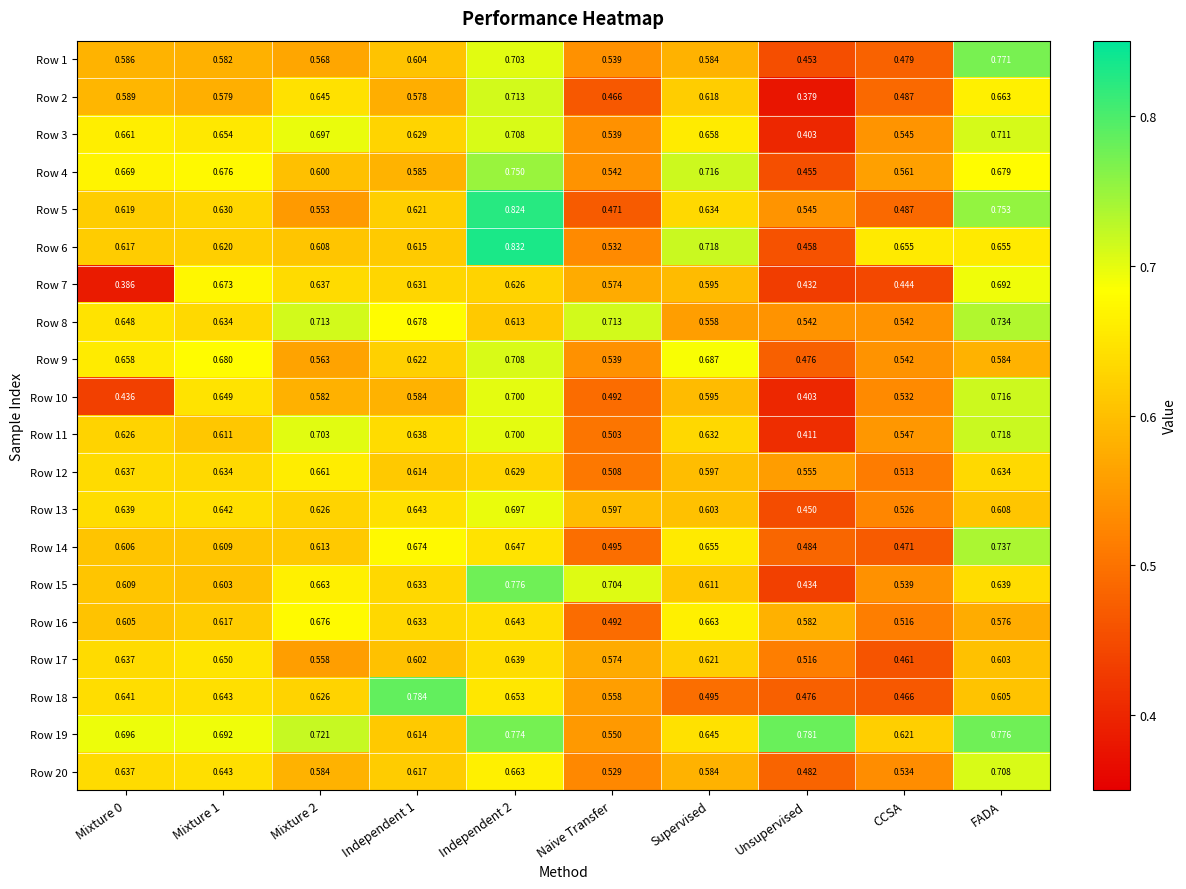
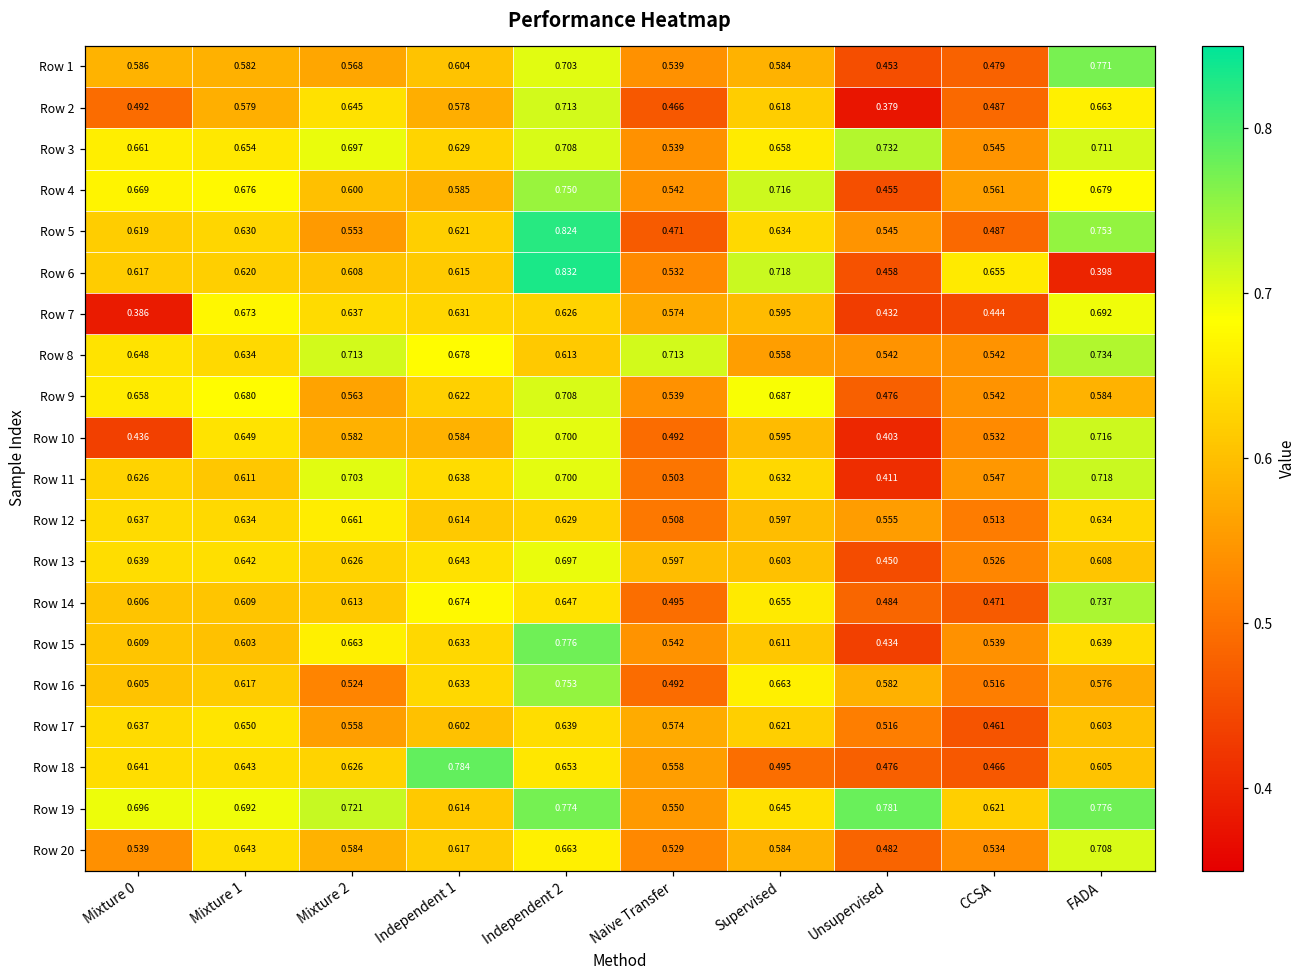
  {
    "Row 1": {
      "Mixture 0": 0.586,
      "Mixture 1": 0.582,
      "Mixture 2": 0.568,
      "Independent 1": 0.604,
      "Independent 2": 0.703,
      "Naive Transfer": 0.539,
      "Supervised": 0.584,
      "Unsupervised": 0.453,
      "CCSA": 0.479,
      "FADA": 0.771
    },
    "Row 2": {
-     "Mixture 0": 0.589,
+     "Mixture 0": 0.492,
      "Mixture 1": 0.579,
      "Mixture 2": 0.645,
      "Independent 1": 0.578,
      "Independent 2": 0.713,
      "Naive Transfer": 0.466,
      "Supervised": 0.618,
      "Unsupervised": 0.379,
      "CCSA": 0.487,
      "FADA": 0.663
    },
    "Row 3": {
      "Mixture 0": 0.661,
      "Mixture 1": 0.654,
      "Mixture 2": 0.697,
      "Independent 1": 0.629,
      "Independent 2": 0.708,
      "Naive Transfer": 0.539,
      "Supervised": 0.658,
-     "Unsupervised": 0.403,
+     "Unsupervised": 0.732,
      "CCSA": 0.545,
      "FADA": 0.711
    },
    "Row 4": {
      "Mixture 0": 0.669,
      "Mixture 1": 0.676,
      "Mixture 2": 0.600,
      "Independent 1": 0.585,
      "Independent 2": 0.750,
      "Naive Transfer": 0.542,
      "Supervised": 0.716,
      "Unsupervised": 0.455,
      "CCSA": 0.561,
      "FADA": 0.679
    },
    "Row 5": {
      "Mixture 0": 0.619,
      "Mixture 1": 0.630,
      "Mixture 2": 0.553,
      "Independent 1": 0.621,
      "Independent 2": 0.824,
      "Naive Transfer": 0.471,
      "Supervised": 0.634,
      "Unsupervised": 0.545,
      "CCSA": 0.487,
      "FADA": 0.753
    },
    "Row 6": {
      "Mixture 0": 0.617,
      "Mixture 1": 0.620,
      "Mixture 2": 0.608,
      "Independent 1": 0.615,
      "Independent 2": 0.832,
      "Naive Transfer": 0.532,
      "Supervised": 0.718,
      "Unsupervised": 0.458,
      "CCSA": 0.655,
-     "FADA": 0.655
+     "FADA": 0.398
    },
    "Row 7": {
      "Mixture 0": 0.386,
      "Mixture 1": 0.673,
      "Mixture 2": 0.637,
      "Independent 1": 0.631,
      "Independent 2": 0.626,
      "Naive Transfer": 0.574,
      "Supervised": 0.595,
      "Unsupervised": 0.432,
      "CCSA": 0.444,
      "FADA": 0.692
    },
    "Row 8": {
      "Mixture 0": 0.648,
      "Mixture 1": 0.634,
      "Mixture 2": 0.713,
      "Independent 1": 0.678,
      "Independent 2": 0.613,
      "Naive Transfer": 0.713,
      "Supervised": 0.558,
      "Unsupervised": 0.542,
      "CCSA": 0.542,
      "FADA": 0.734
    },
    "Row 9": {
      "Mixture 0": 0.658,
      "Mixture 1": 0.680,
      "Mixture 2": 0.563,
      "Independent 1": 0.622,
      "Independent 2": 0.708,
      "Naive Transfer": 0.539,
      "Supervised": 0.687,
      "Unsupervised": 0.476,
      "CCSA": 0.542,
      "FADA": 0.584
    },
    "Row 10": {
      "Mixture 0": 0.436,
      "Mixture 1": 0.649,
      "Mixture 2": 0.582,
      "Independent 1": 0.584,
      "Independent 2": 0.700,
      "Naive Transfer": 0.492,
      "Supervised": 0.595,
      "Unsupervised": 0.403,
      "CCSA": 0.532,
      "FADA": 0.716
    },
    "Row 11": {
      "Mixture 0": 0.626,
      "Mixture 1": 0.611,
      "Mixture 2": 0.703,
      "Independent 1": 0.638,
      "Independent 2": 0.700,
      "Naive Transfer": 0.503,
      "Supervised": 0.632,
      "Unsupervised": 0.411,
      "CCSA": 0.547,
      "FADA": 0.718
    },
    "Row 12": {
      "Mixture 0": 0.637,
      "Mixture 1": 0.634,
      "Mixture 2": 0.661,
      "Independent 1": 0.614,
      "Independent 2": 0.629,
      "Naive Transfer": 0.508,
      "Supervised": 0.597,
      "Unsupervised": 0.555,
      "CCSA": 0.513,
      "FADA": 0.634
    },
    "Row 13": {
      "Mixture 0": 0.639,
      "Mixture 1": 0.642,
      "Mixture 2": 0.626,
      "Independent 1": 0.643,
      "Independent 2": 0.697,
      "Naive Transfer": 0.597,
      "Supervised": 0.603,
      "Unsupervised": 0.450,
      "CCSA": 0.526,
      "FADA": 0.608
    },
    "Row 14": {
      "Mixture 0": 0.606,
      "Mixture 1": 0.609,
      "Mixture 2": 0.613,
      "Independent 1": 0.674,
      "Independent 2": 0.647,
      "Naive Transfer": 0.495,
      "Supervised": 0.655,
      "Unsupervised": 0.484,
      "CCSA": 0.471,
      "FADA": 0.737
    },
    "Row 15": {
      "Mixture 0": 0.609,
      "Mixture 1": 0.603,
      "Mixture 2": 0.663,
      "Independent 1": 0.633,
      "Independent 2": 0.776,
-     "Naive Transfer": 0.704,
+     "Naive Transfer": 0.542,
      "Supervised": 0.611,
      "Unsupervised": 0.434,
      "CCSA": 0.539,
      "FADA": 0.639
    },
    "Row 16": {
      "Mixture 0": 0.605,
      "Mixture 1": 0.617,
-     "Mixture 2": 0.676,
+     "Mixture 2": 0.524,
      "Independent 1": 0.633,
-     "Independent 2": 0.643,
+     "Independent 2": 0.753,
      "Naive Transfer": 0.492,
      "Supervised": 0.663,
      "Unsupervised": 0.582,
      "CCSA": 0.516,
      "FADA": 0.576
    },
    "Row 17": {
      "Mixture 0": 0.637,
      "Mixture 1": 0.650,
      "Mixture 2": 0.558,
      "Independent 1": 0.602,
      "Independent 2": 0.639,
      "Naive Transfer": 0.574,
      "Supervised": 0.621,
      "Unsupervised": 0.516,
      "CCSA": 0.461,
      "FADA": 0.603
    },
    "Row 18": {
      "Mixture 0": 0.641,
      "Mixture 1": 0.643,
      "Mixture 2": 0.626,
      "Independent 1": 0.784,
      "Independent 2": 0.653,
      "Naive Transfer": 0.558,
      "Supervised": 0.495,
      "Unsupervised": 0.476,
      "CCSA": 0.466,
      "FADA": 0.605
    },
    "Row 19": {
      "Mixture 0": 0.696,
      "Mixture 1": 0.692,
      "Mixture 2": 0.721,
      "Independent 1": 0.614,
      "Independent 2": 0.774,
      "Naive Transfer": 0.550,
      "Supervised": 0.645,
      "Unsupervised": 0.781,
      "CCSA": 0.621,
      "FADA": 0.776
    },
    "Row 20": {
-     "Mixture 0": 0.637,
+     "Mixture 0": 0.539,
      "Mixture 1": 0.643,
      "Mixture 2": 0.584,
      "Independent 1": 0.617,
      "Independent 2": 0.663,
      "Naive Transfer": 0.529,
      "Supervised": 0.584,
      "Unsupervised": 0.482,
      "CCSA": 0.534,
      "FADA": 0.708
    }
  }
